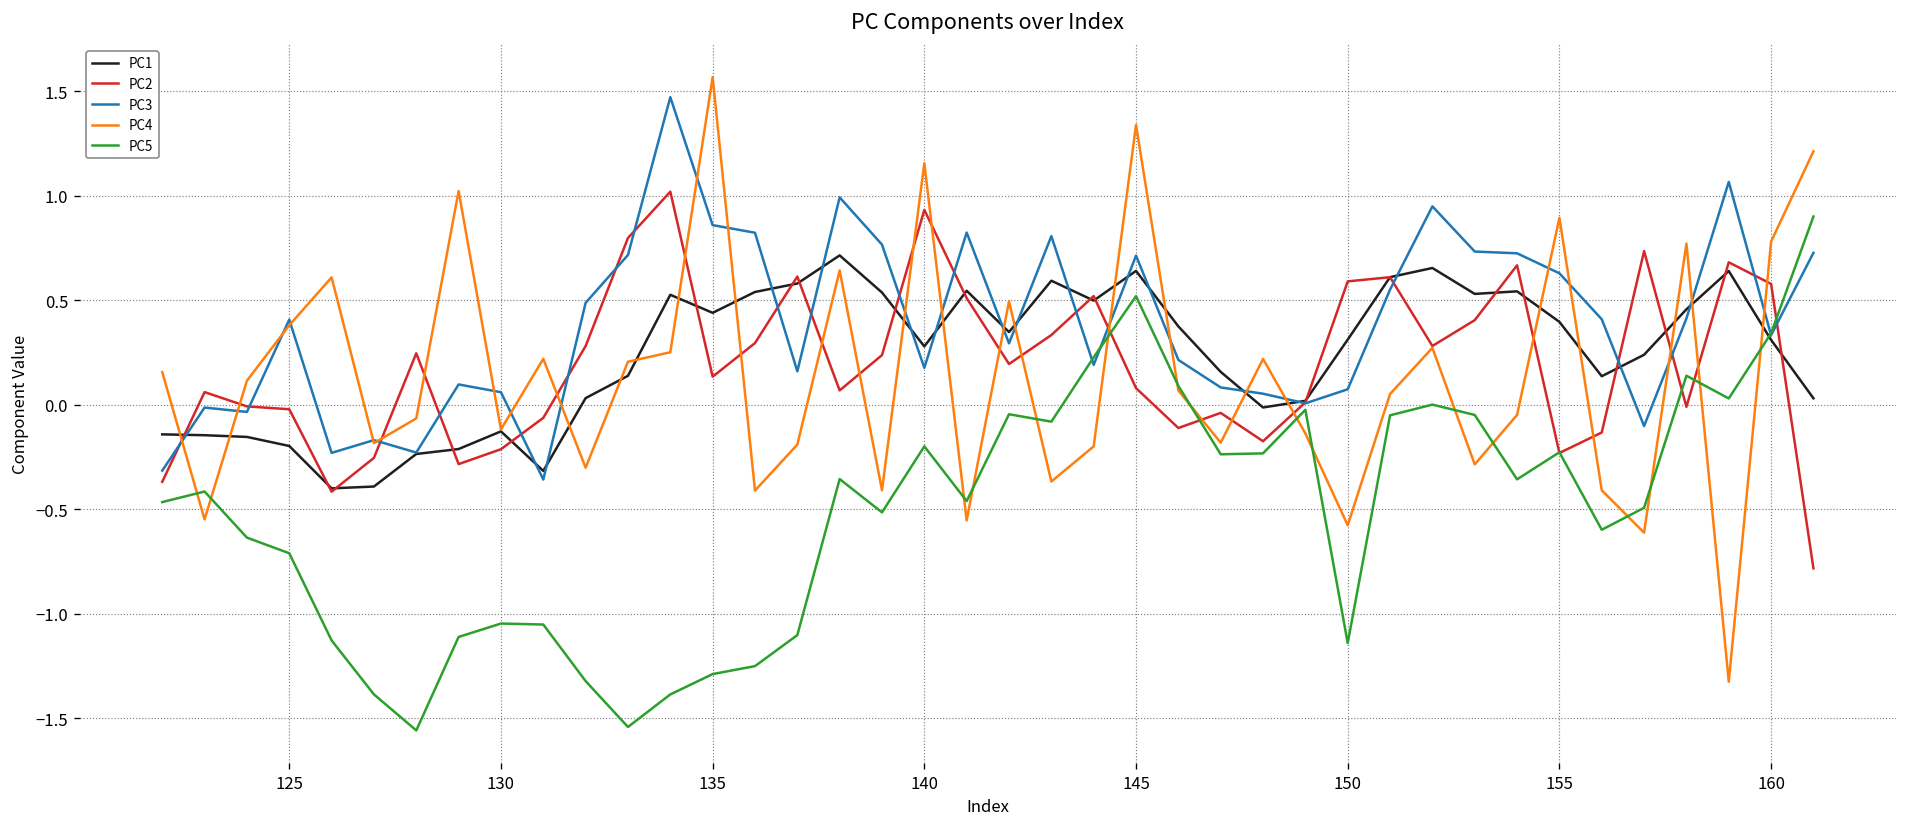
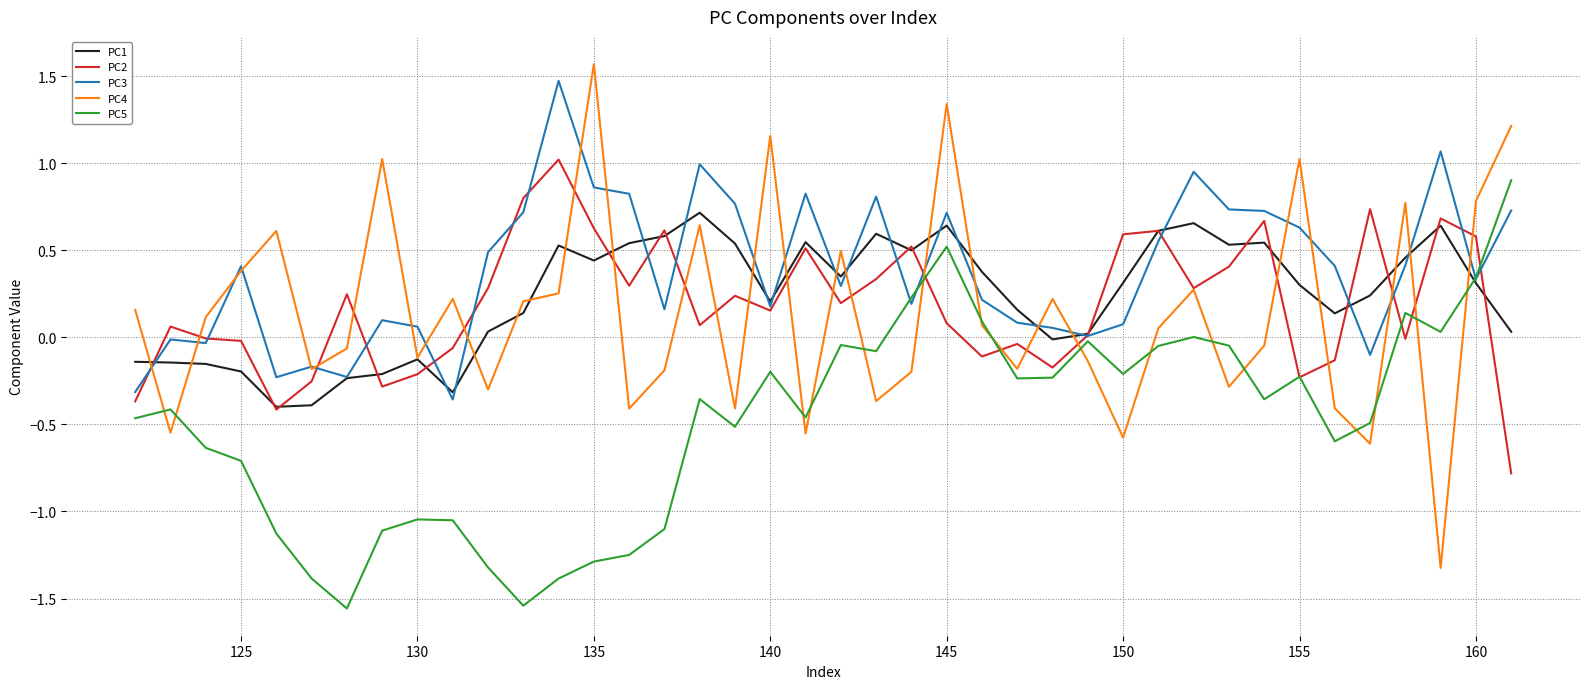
  {
    "PC1": {
      "125": -0.20,
      "135": 0.44,
-     "140": 0.28,
+     "140": 0.20,
      "145": 0.64,
      "150": 0.31,
-     "155": 0.40,
+     "155": 0.30,
      "160": 0.31
    },
    "PC2": {
      "125": -0.02,
      "130": -0.21,
-     "135": 0.14,
-     "140": 0.93,
+     "135": 0.63,
+     "140": 0.15,
      "145": 0.08,
      "150": 0.59,
      "160": 0.58
    },
    "PC3": {
      "125": 0.41,
      "130": 0.06,
      "135": 0.86,
      "140": 0.18,
      "145": 0.71,
      "150": 0.07,
      "155": 0.63
    },
    "PC4": {
      "125": 0.38,
      "135": 1.57,
      "140": 1.16,
      "145": 1.34,
      "150": -0.58,
-     "155": 0.89,
+     "155": 1.02,
      "160": 0.78
    },
    "PC5": {
      "125": -0.71,
      "130": -1.05,
      "135": -1.29,
      "140": -0.20,
      "145": 0.52,
-     "150": -1.14
+     "150": -0.21
    }
  }
